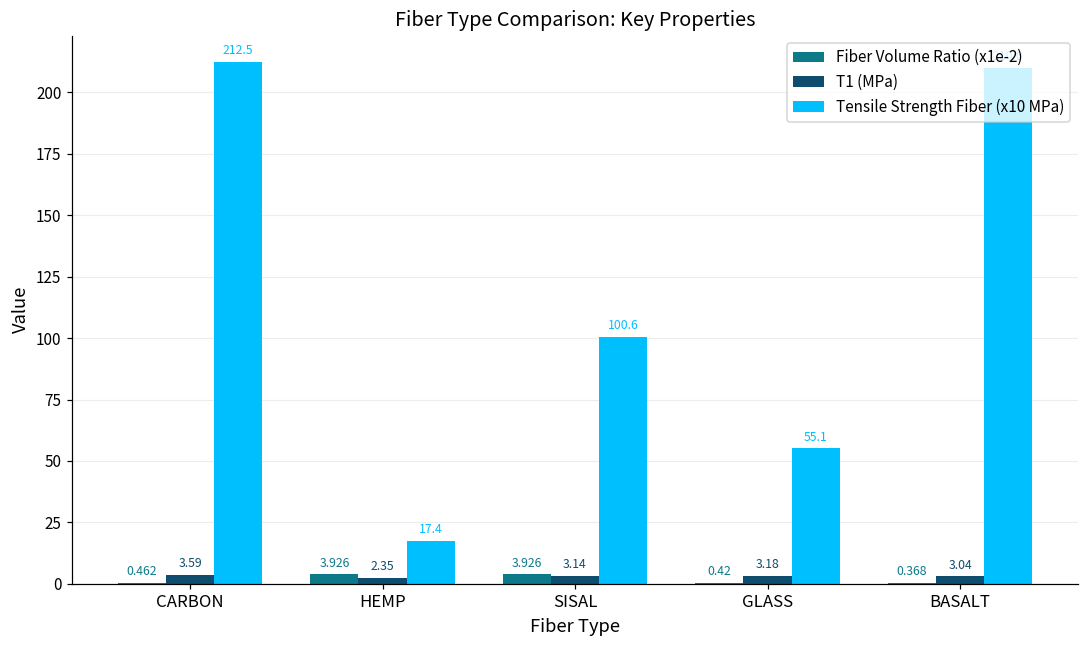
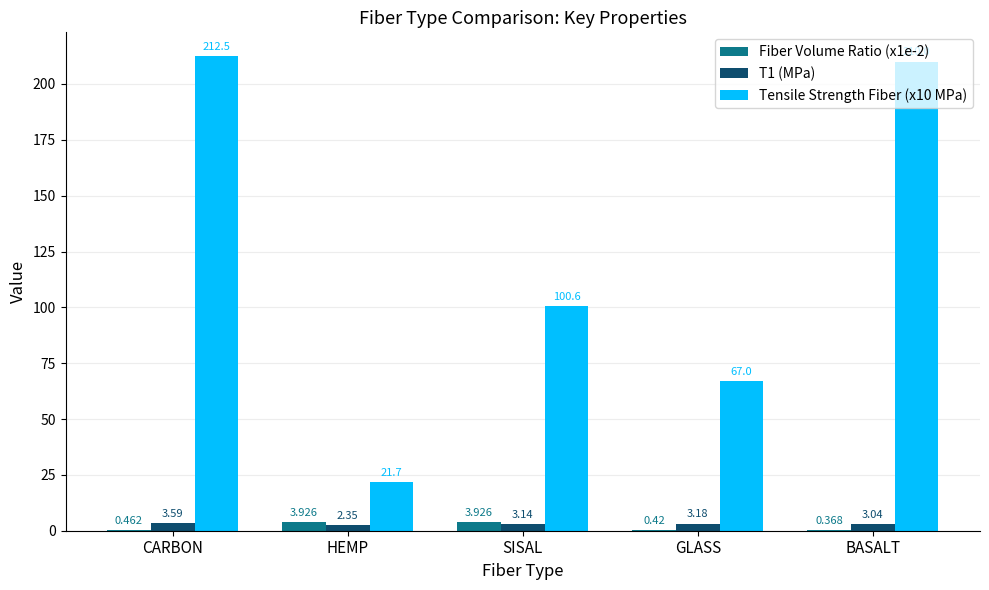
  {
    "Tensile Strength Fiber (x10 MPa)": {
      "CARBON": 212.5,
-     "HEMP": 17.4,
+     "HEMP": 21.7,
      "SISAL": 100.6,
-     "GLASS": 55.1
+     "GLASS": 67.0
    }
  }
